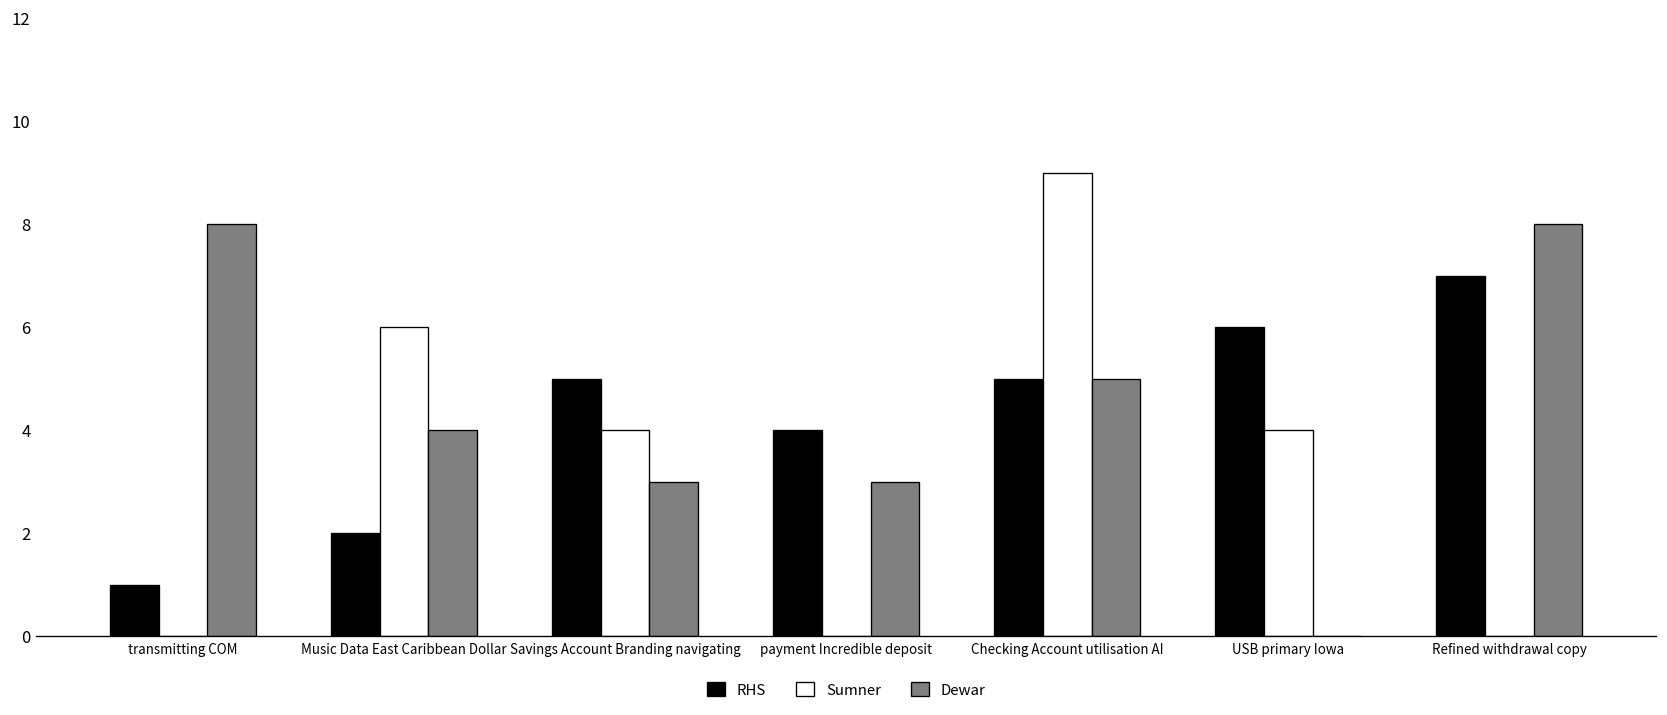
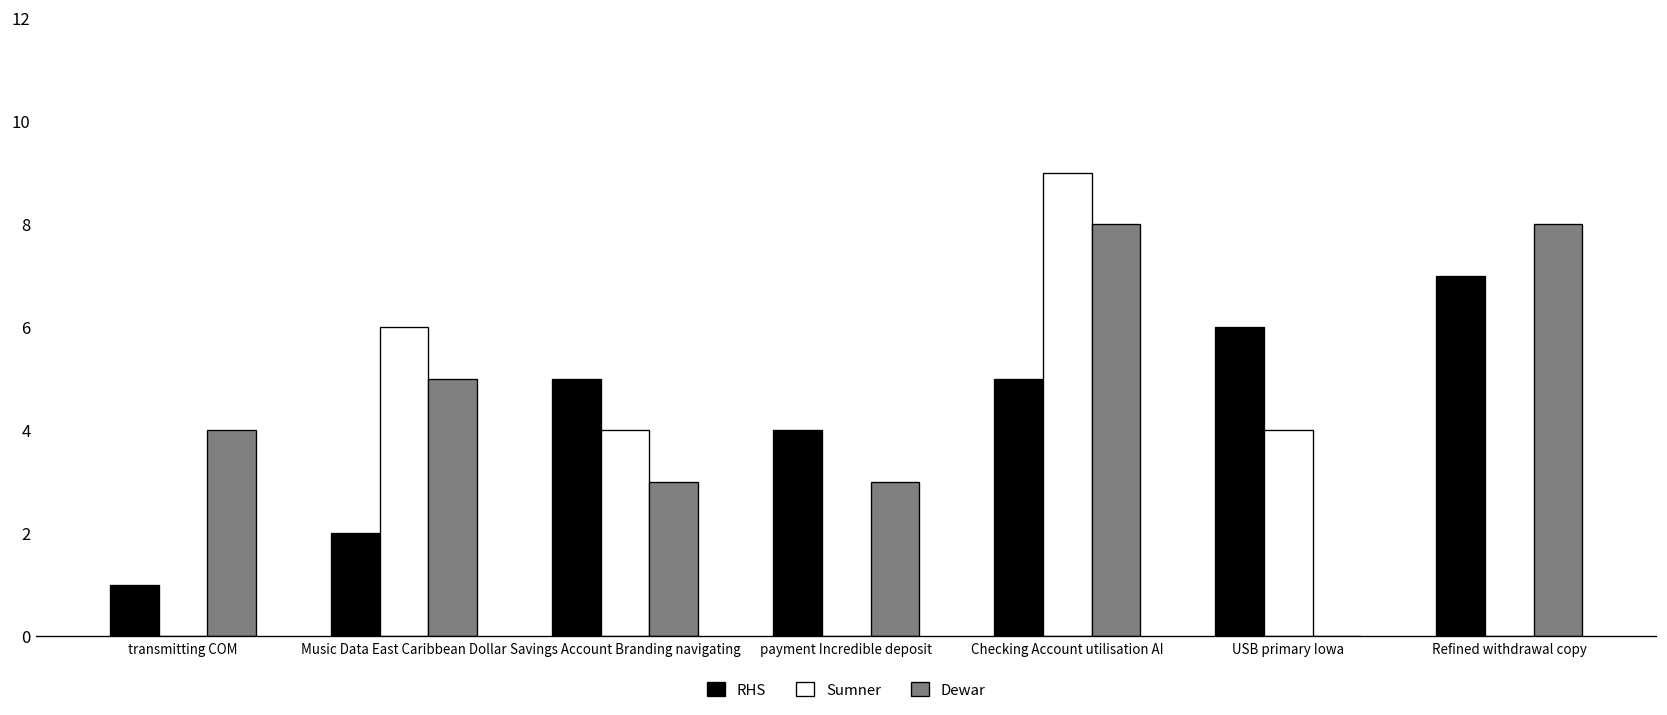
  {
    "RHS": {
      "transmitting COM": 1,
      "Music Data East Caribbean Dollar": 2,
      "Savings Account Branding navigating": 5,
      "payment Incredible deposit": 4,
      "Checking Account utilisation AI": 5,
      "USB primary Iowa": 6,
      "Refined withdrawal copy": 7
    },
    "Sumner": {
      "transmitting COM": 0,
      "Music Data East Caribbean Dollar": 6,
      "Savings Account Branding navigating": 4,
      "payment Incredible deposit": 0,
      "Checking Account utilisation AI": 9,
      "USB primary Iowa": 4,
      "Refined withdrawal copy": 0
    },
    "Dewar": {
-     "transmitting COM": 8,
-     "Music Data East Caribbean Dollar": 4,
+     "transmitting COM": 4,
+     "Music Data East Caribbean Dollar": 5,
      "Savings Account Branding navigating": 3,
      "payment Incredible deposit": 3,
-     "Checking Account utilisation AI": 5,
+     "Checking Account utilisation AI": 8,
      "USB primary Iowa": 0,
      "Refined withdrawal copy": 8
    }
  }
